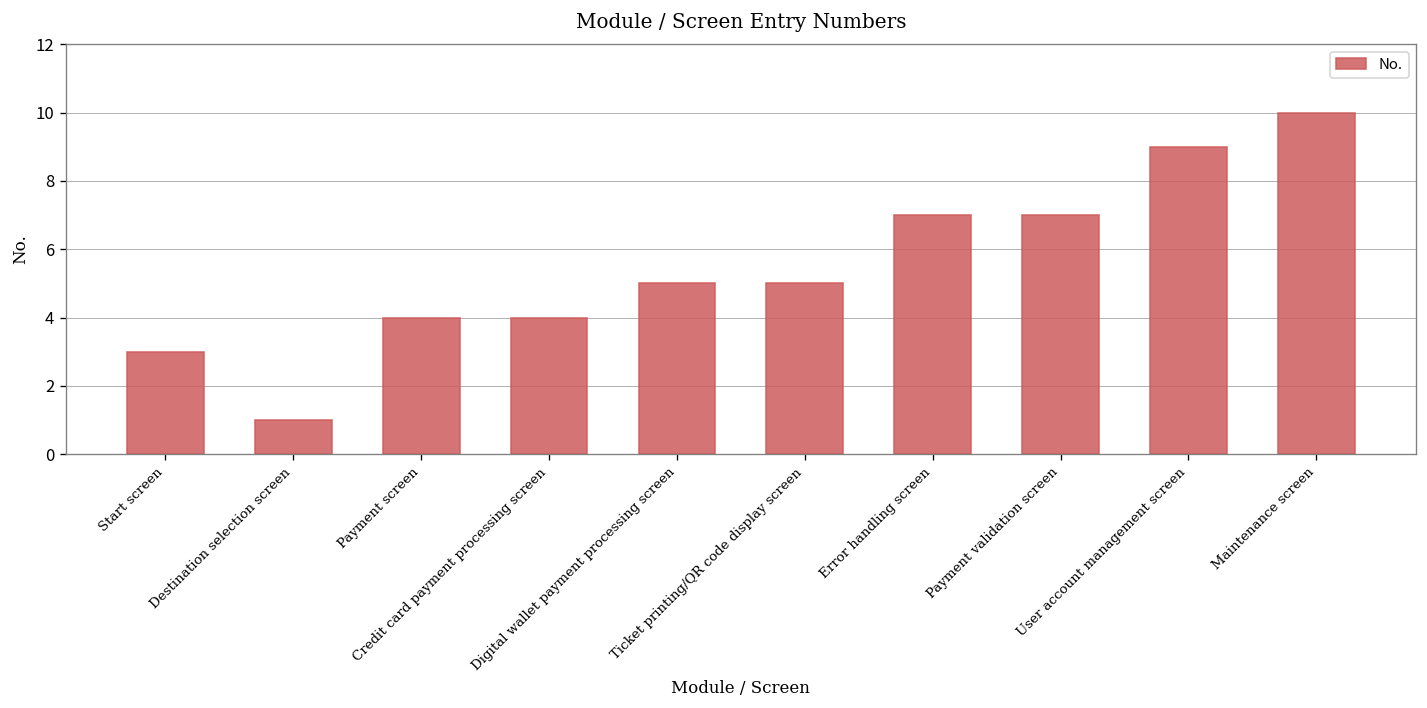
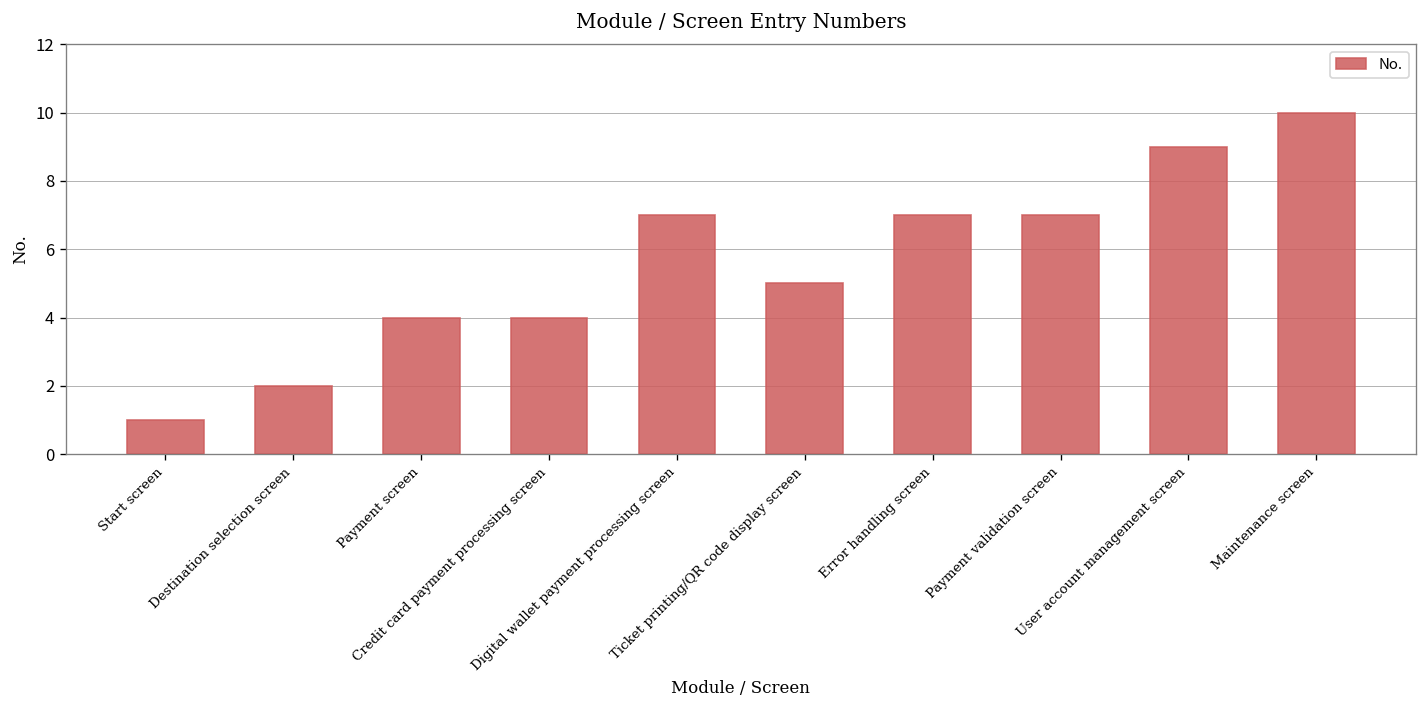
  {
-   "Start screen": 3,
-   "Destination selection screen": 1,
+   "Start screen": 1,
+   "Destination selection screen": 2,
    "Payment screen": 4,
    "Credit card payment processing screen": 4,
-   "Digital wallet payment processing screen": 5,
+   "Digital wallet payment processing screen": 7,
    "Ticket printing/QR code display screen": 5,
    "Error handling screen": 7,
    "Payment validation screen": 7,
    "User account management screen": 9,
    "Maintenance screen": 10
  }
